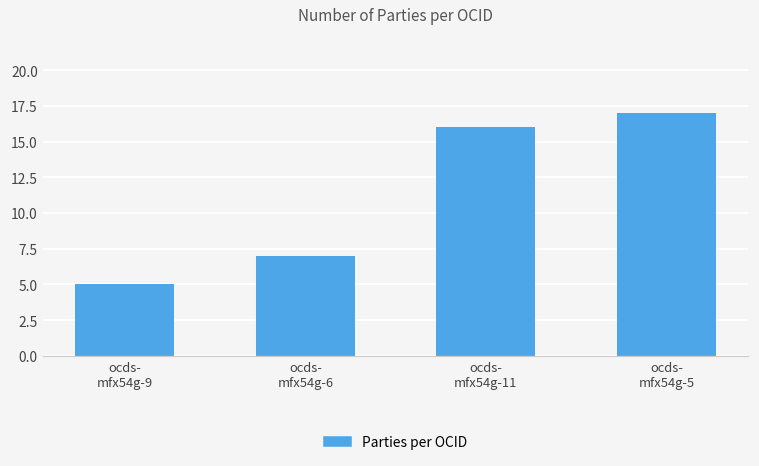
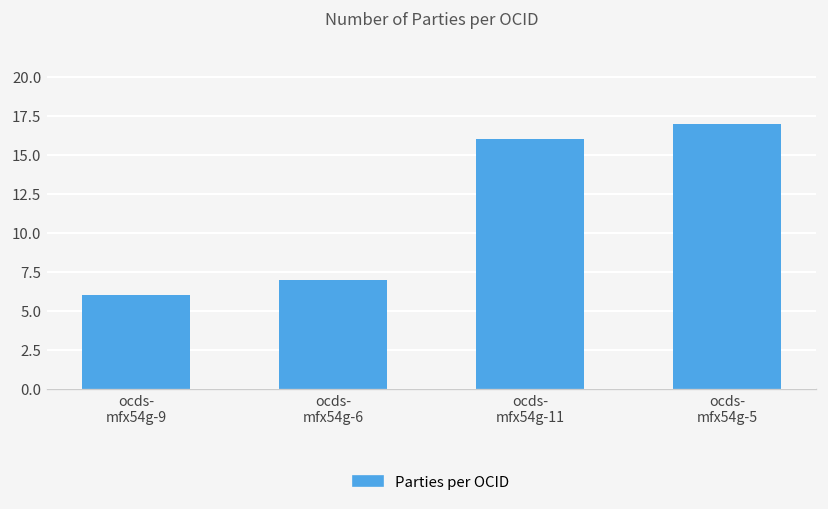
  {
-   "ocds- mfx54g-9": 5,
+   "ocds- mfx54g-9": 6,
    "ocds- mfx54g-6": 7,
    "ocds- mfx54g-11": 16,
    "ocds- mfx54g-5": 17
  }
